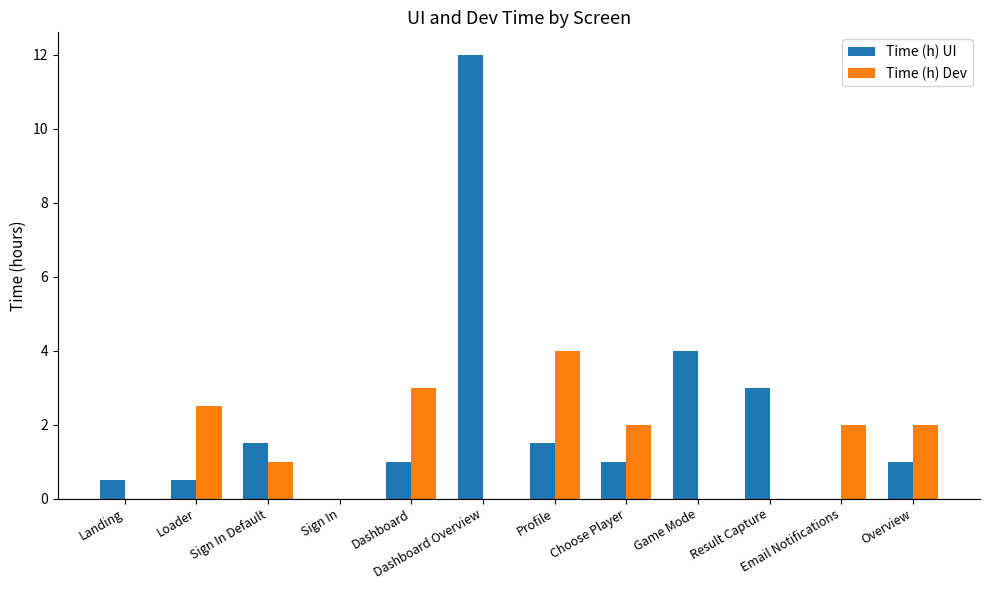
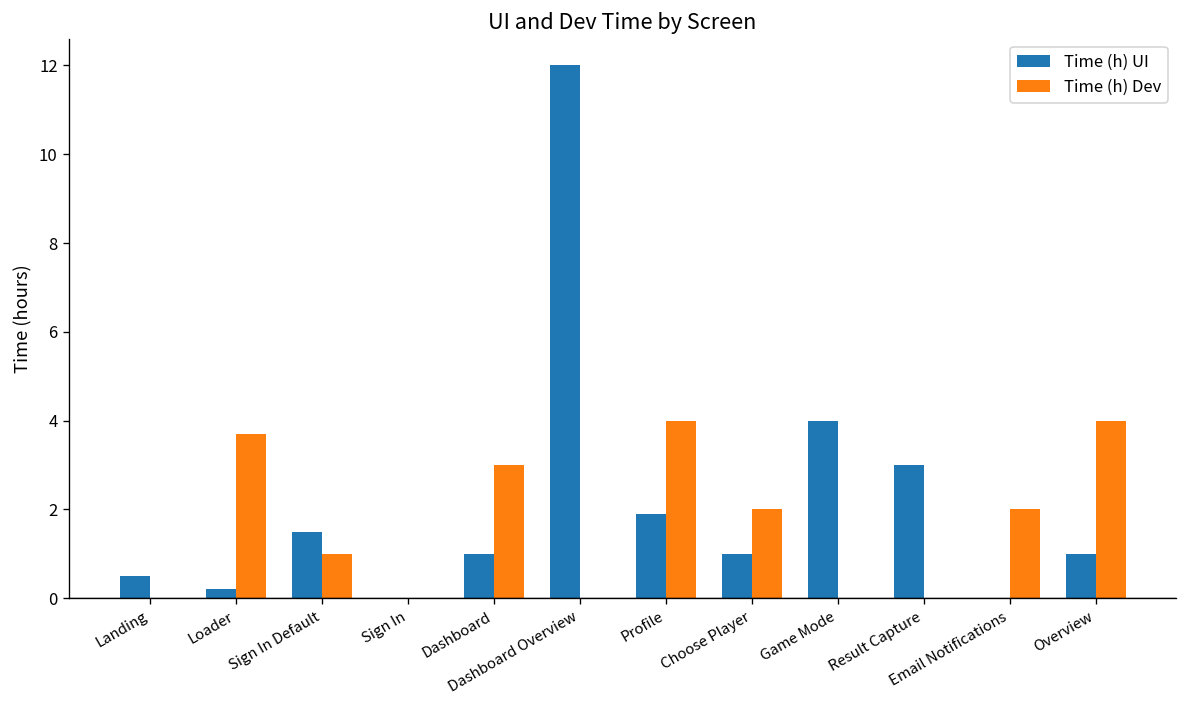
  {
    "Time (h) UI": {
      "Landing": 0.5,
-     "Loader": 0.5,
+     "Loader": 0.2,
      "Sign In Default": 1.5,
      "Sign In": 0.0,
      "Dashboard": 1.0,
      "Dashboard Overview": 12.0,
-     "Profile": 1.5,
+     "Profile": 1.9,
      "Choose Player": 1.0,
      "Game Mode": 4.0,
      "Result Capture": 3.0,
      "Email Notifications": 0.0,
      "Overview": 1.0
    },
    "Time (h) Dev": {
      "Landing": 0.0,
-     "Loader": 2.5,
+     "Loader": 3.7,
      "Sign In Default": 1.0,
      "Sign In": 0.0,
      "Dashboard": 3.0,
      "Dashboard Overview": 0.0,
      "Profile": 4.0,
      "Choose Player": 2.0,
      "Game Mode": 0.0,
      "Result Capture": 0.0,
      "Email Notifications": 2.0,
-     "Overview": 2
+     "Overview": 4
    }
  }
